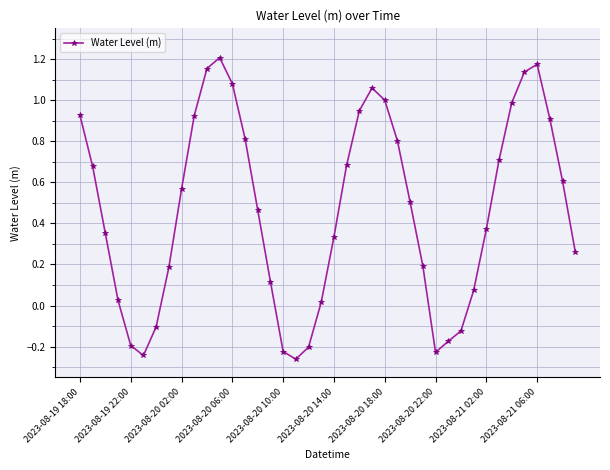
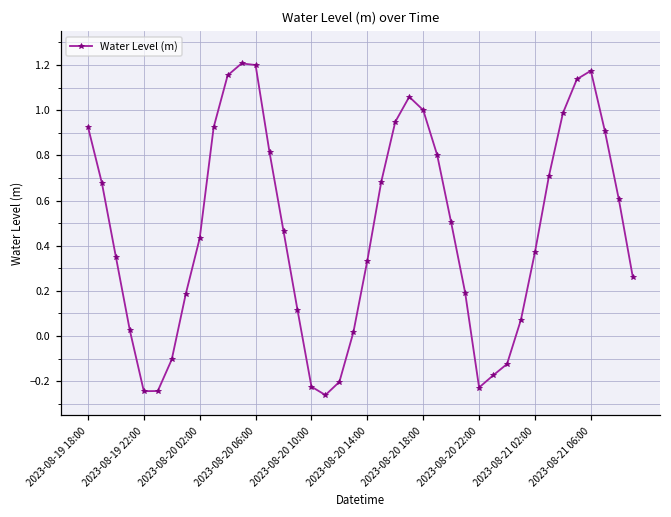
  {
    "2023-08-19 18:00": 0.93,
-   "2023-08-19 22:00": -0.19,
-   "2023-08-20 02:00": 0.57,
-   "2023-08-20 06:00": 1.08,
+   "2023-08-19 22:00": -0.24,
+   "2023-08-20 02:00": 0.43,
+   "2023-08-20 06:00": 1.20,
    "2023-08-20 10:00": -0.22,
    "2023-08-20 14:00": 0.33,
    "2023-08-20 18:00": 1.00,
    "2023-08-20 22:00": -0.23,
    "2023-08-21 02:00": 0.37,
    "2023-08-21 06:00": 1.17
  }
